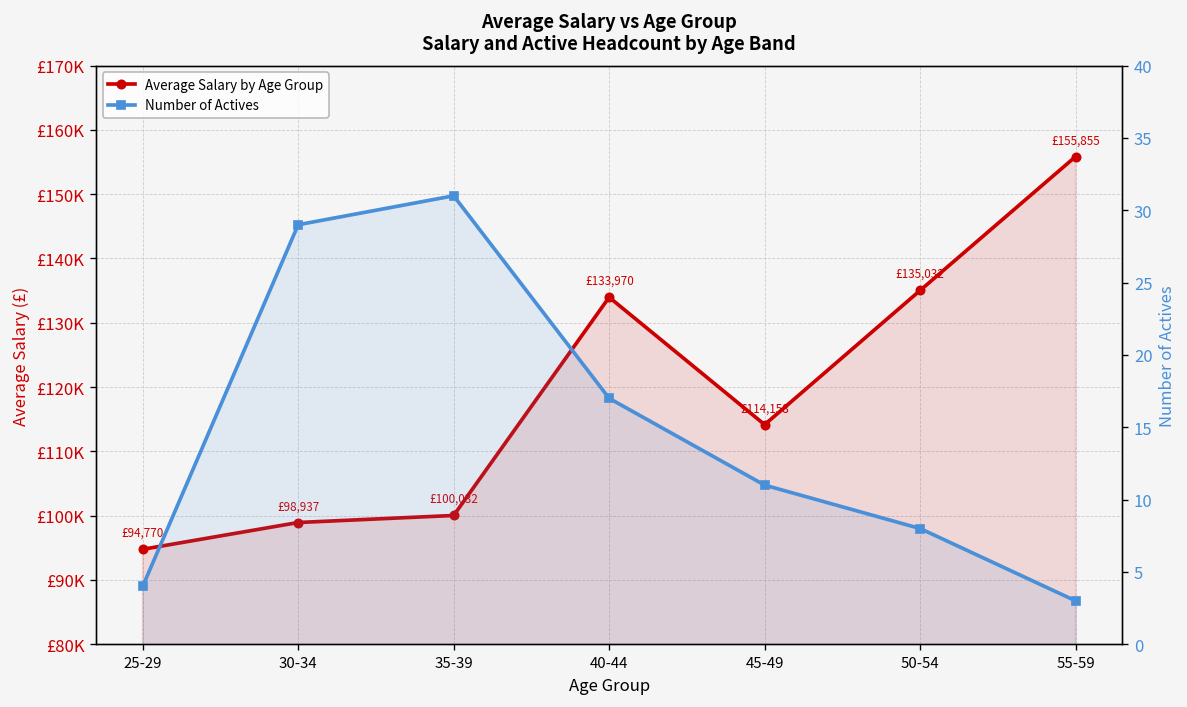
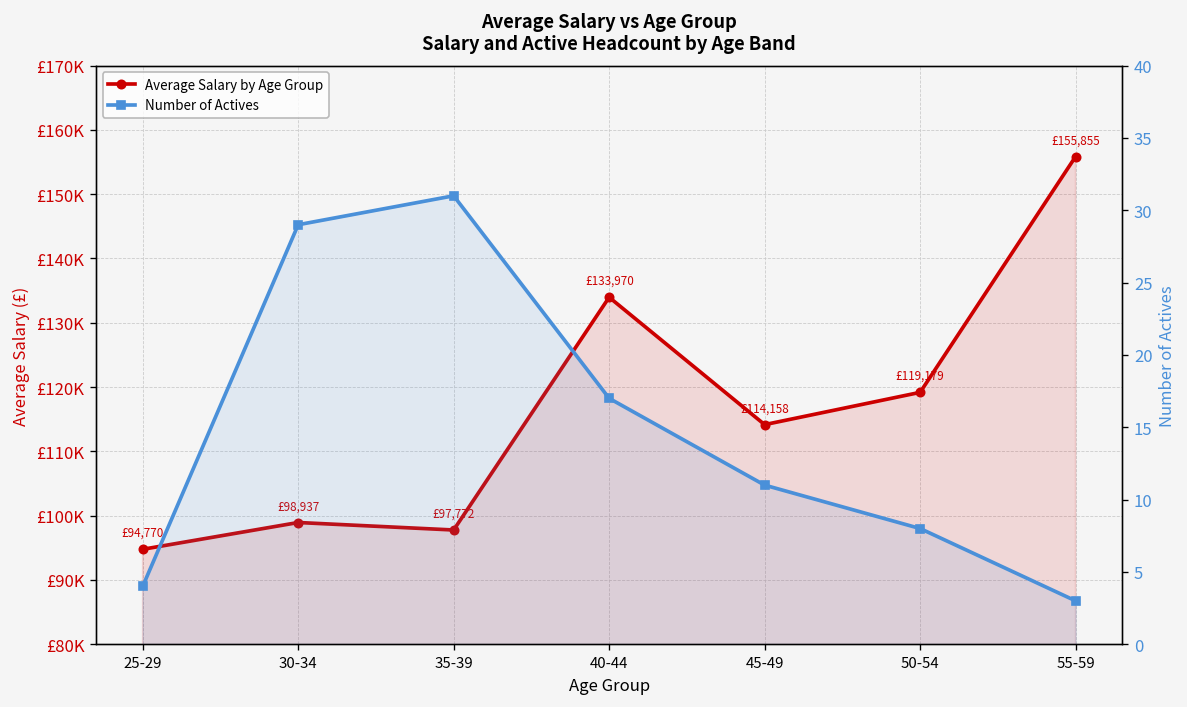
  {
    "Average Salary by Age Group": {
      "25-29": "£94,770",
      "30-34": "£98,937",
-     "35-39": "£100,032",
+     "35-39": "£97,772",
      "40-44": "£133,970",
      "45-49": "£114,158",
-     "50-54": "£135,032",
+     "50-54": "£119,179",
      "55-59": "£155,855"
    }
  }
